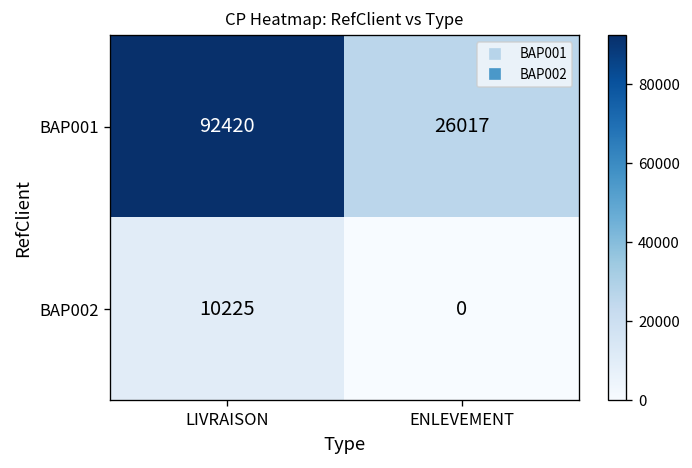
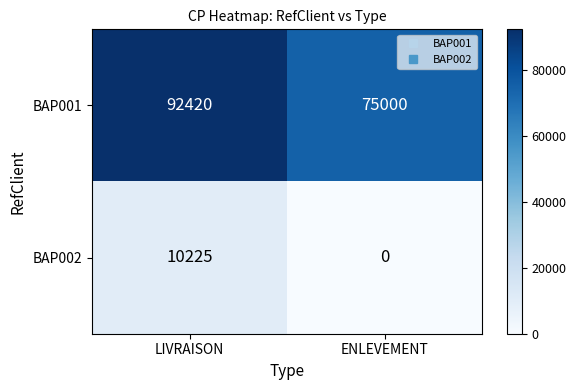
  {
    "BAP001": {
      "LIVRAISON": 92420,
-     "ENLEVEMENT": 26017
+     "ENLEVEMENT": 75000
    },
    "BAP002": {
      "LIVRAISON": 10225,
      "ENLEVEMENT": 0
    }
  }
